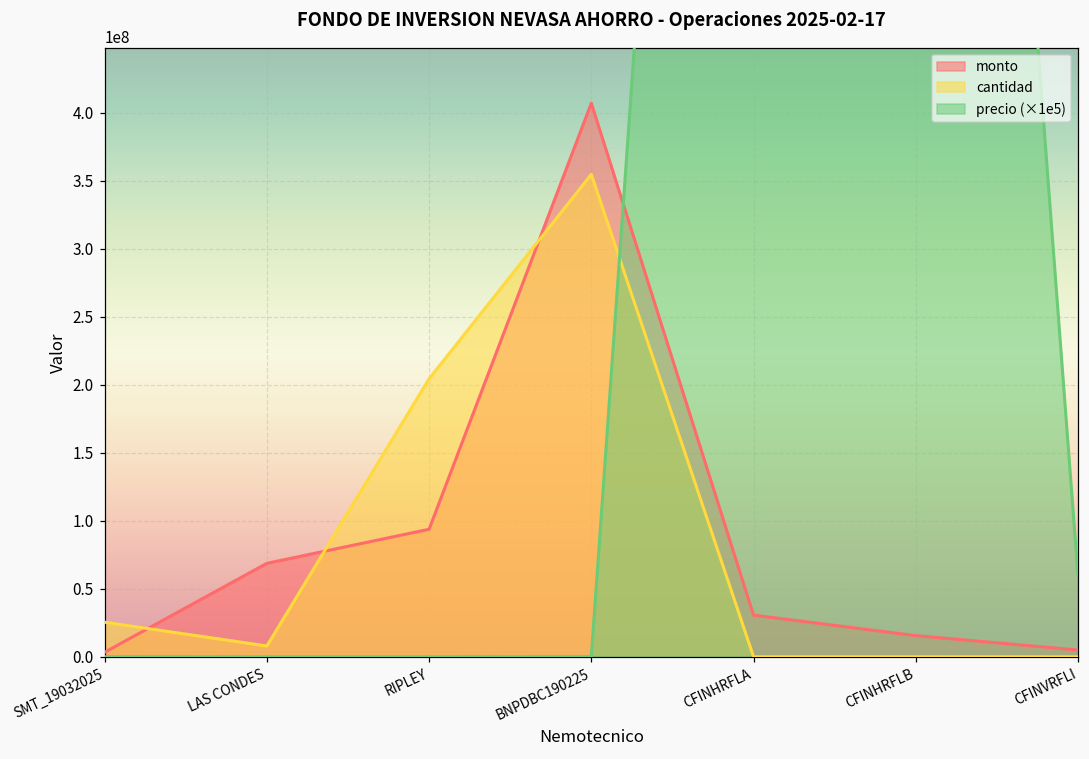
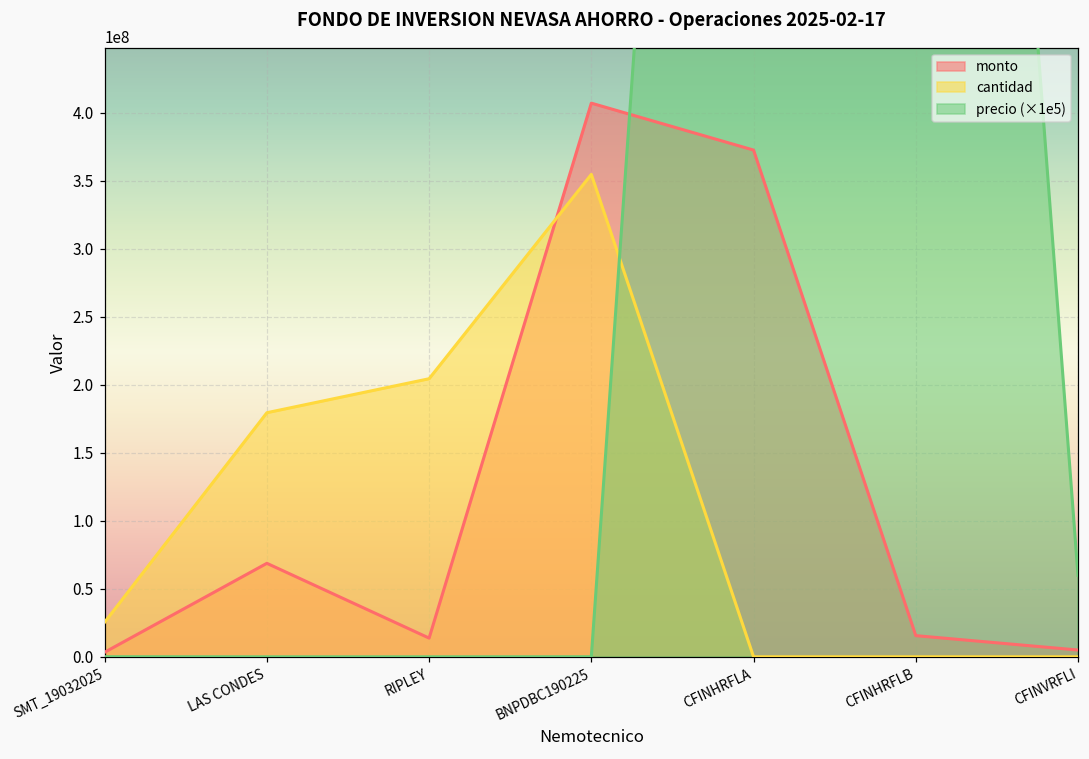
  {
    "monto": {
      "SMT_19032025": 3000000,
      "LAS CONDES": 69000000,
-     "RIPLEY": 94000000,
+     "RIPLEY": 14000000,
      "BNPDBC190225": 407000000,
-     "CFINHRFLA": 31000000,
+     "CFINHRFLA": 373000000,
      "CFINHRFLB": 16000000,
      "CFINVRFLI": 5000000
    },
    "cantidad": {
      "SMT_19032025": 25000000,
-     "LAS CONDES": 8000000,
+     "LAS CONDES": 179000000,
      "RIPLEY": 204000000,
      "BNPDBC190225": 355000000,
      "CFINHRFLA": 0,
      "CFINHRFLB": 0,
      "CFINVRFLI": 0
    },
    "precio (×1e5)": {
      "SMT_19032025": 0,
      "LAS CONDES": 0,
      "RIPLEY": 0,
      "BNPDBC190225": 0,
      "CFINVRFLI": 60000000
    }
  }
